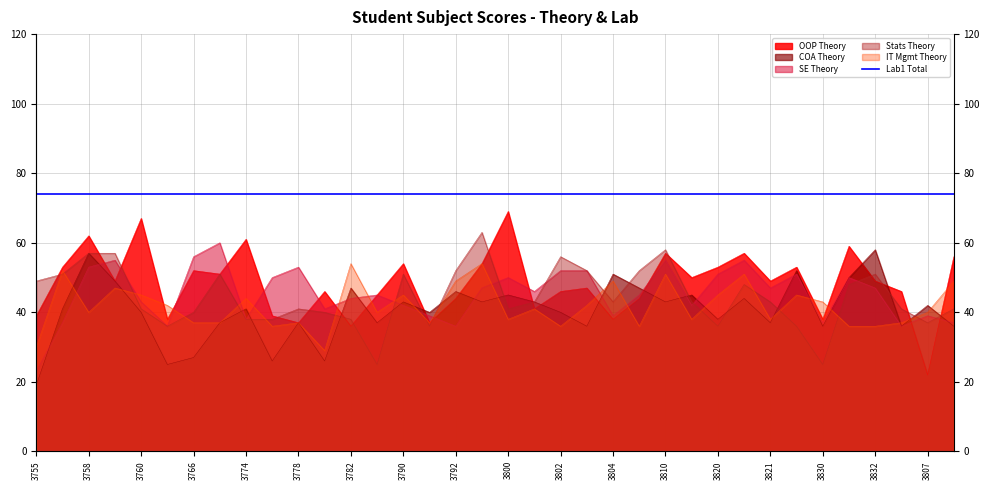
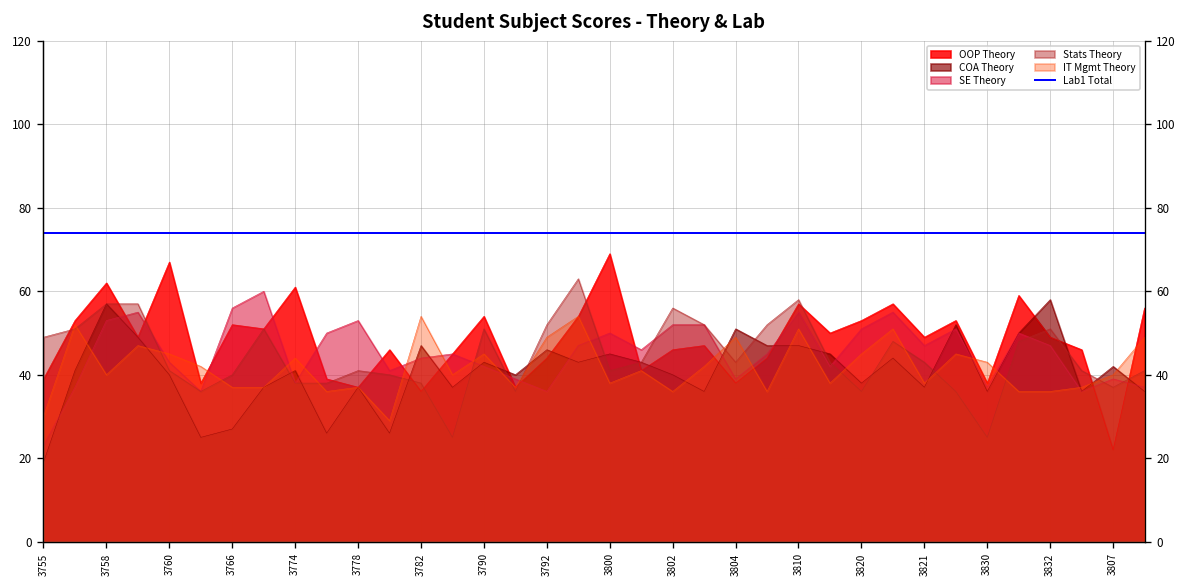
  {
    "OOP Theory": {
      "3755": 39,
      "3758": 62,
      "3760": 67,
      "3766": 52,
      "3774": 61,
      "3782": 36,
      "3790": 54,
      "3792": 44,
      "3800": 69,
      "3802": 46,
      "3804": 38,
      "3810": 57,
      "3820": 53,
      "3821": 49,
      "3830": 38,
      "3832": 49,
      "3807": 22
    },
    "COA Theory": {
      "3755": 19,
      "3760": 40,
      "3766": 27,
      "3774": 41,
      "3782": 47,
      "3790": 43,
      "3792": 46,
      "3800": 45,
      "3802": 40,
      "3804": 51,
-     "3810": 43,
+     "3810": 47,
      "3820": 38,
      "3821": 37,
      "3830": 36,
      "3832": 58,
      "3807": 42
    },
    "IT Mgmt Theory": {
      "3755": 30,
      "3758": 40,
      "3760": 45,
      "3766": 37,
      "3774": 44,
      "3782": 54,
      "3790": 45,
      "3792": 49,
      "3800": 38,
      "3802": 36,
      "3804": 49,
      "3810": 51,
      "3820": 45,
      "3821": 38,
      "3830": 43,
      "3832": 36,
      "3807": 40
    }
  }
